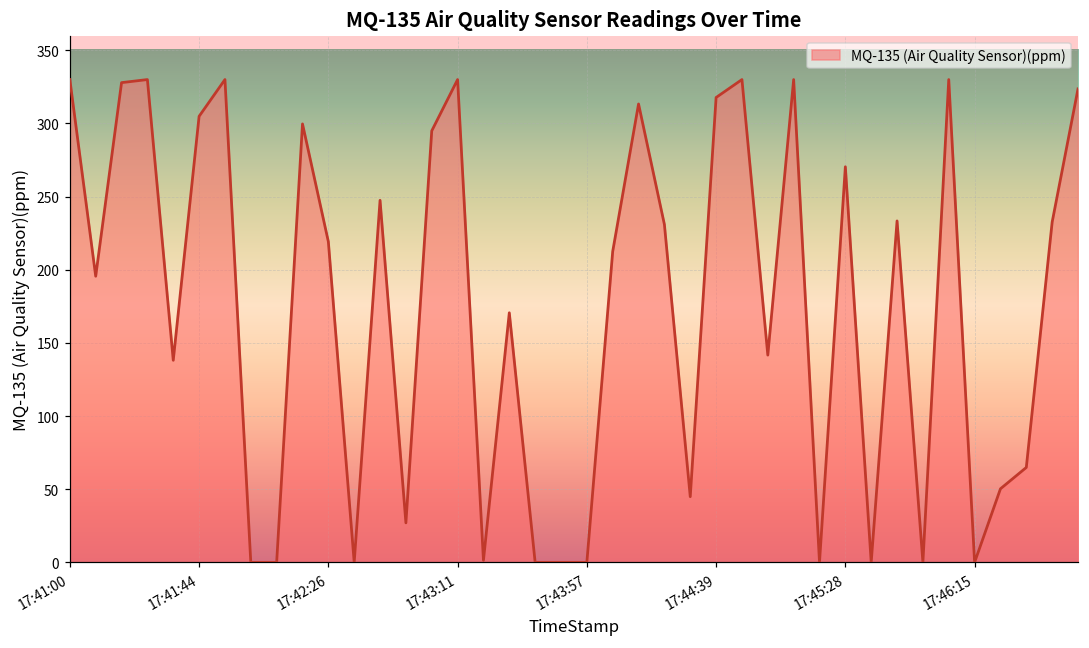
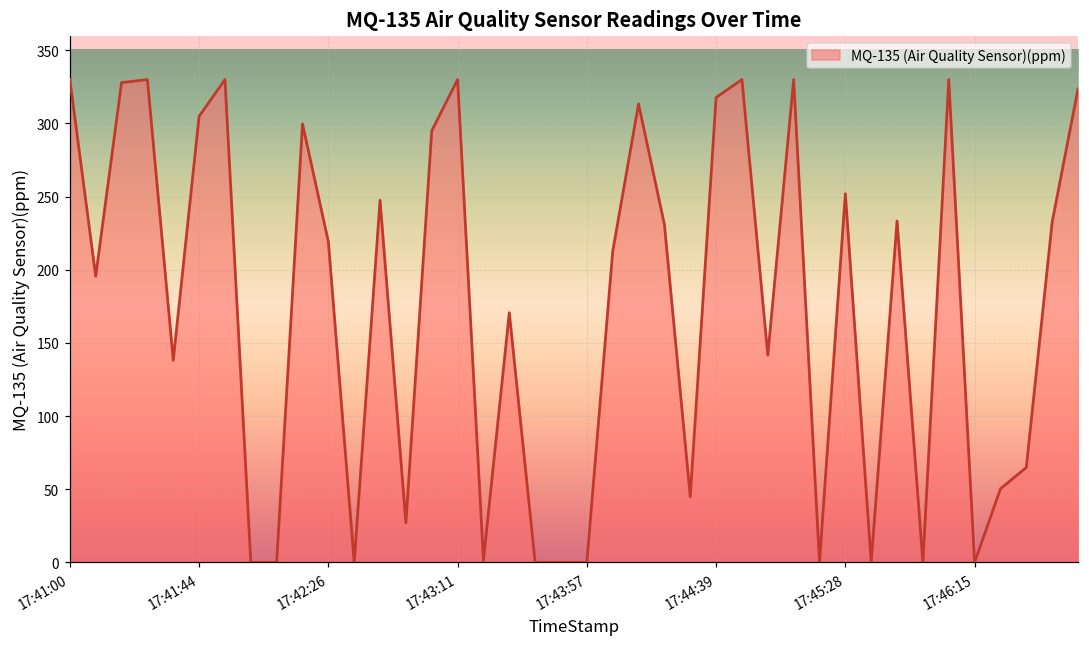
  {
    "17:41:00": 330,
    "17:41:44": 305,
    "17:42:26": 219,
    "17:43:11": 330,
    "17:43:57": 0,
    "17:44:39": 318,
-   "17:45:28": 270,
+   "17:45:28": 252,
    "17:46:15": 0
  }
